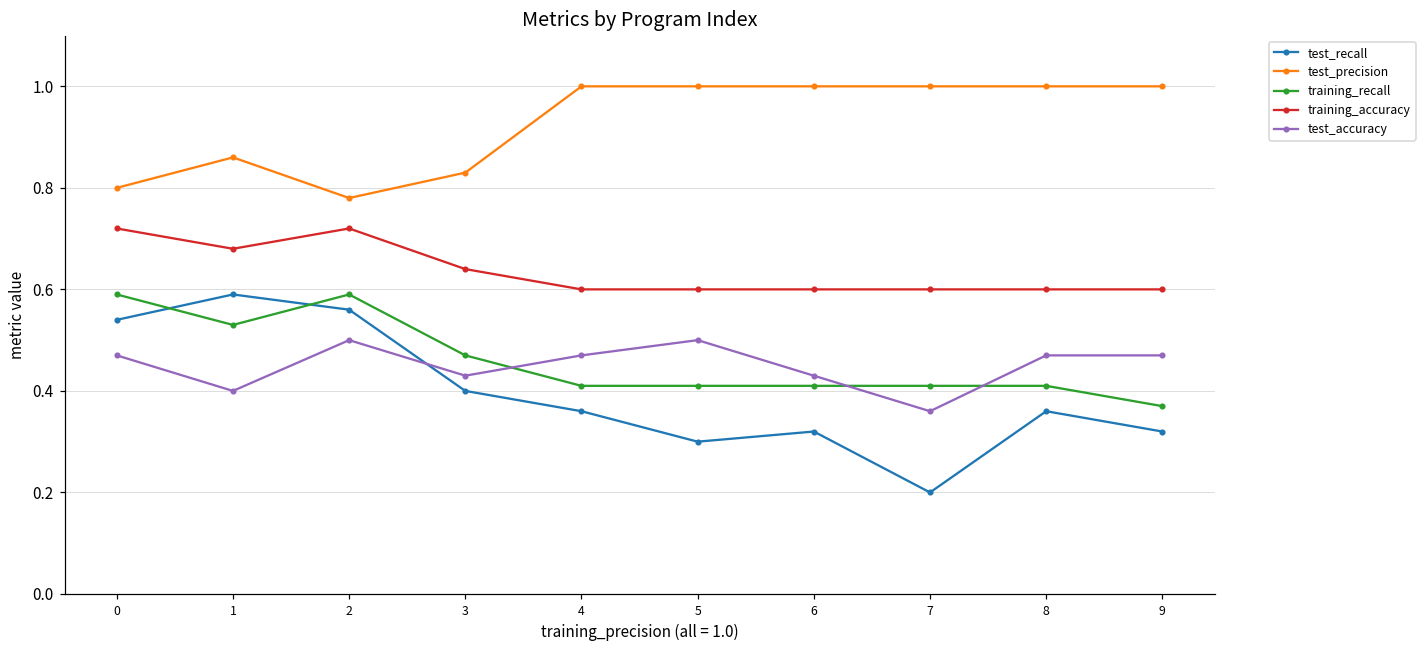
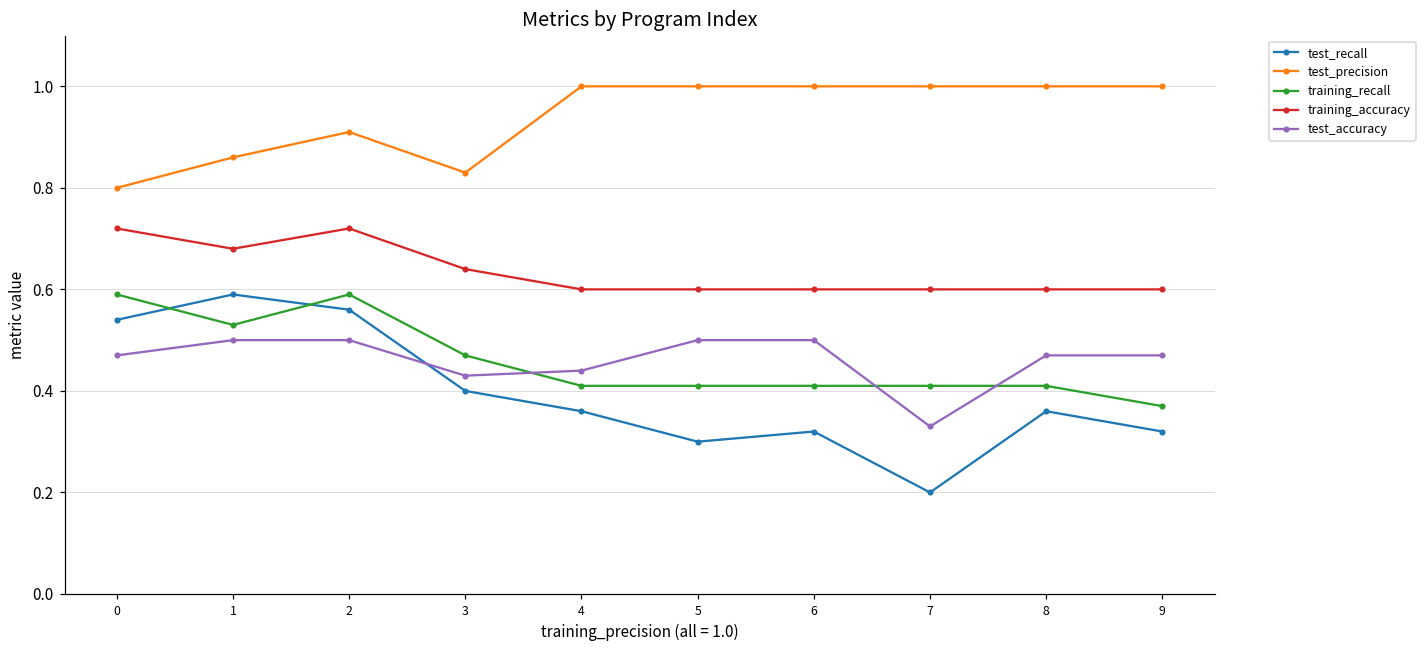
  {
    "test_recall": {
      "0": 0.54,
      "1": 0.59,
      "2": 0.56,
      "3": 0.40,
      "4": 0.36,
      "5": 0.30,
      "6": 0.32,
      "7": 0.20,
      "8": 0.36,
      "9": 0.32
    },
    "test_precision": {
      "0": 0.80,
      "1": 0.86,
-     "2": 0.78,
+     "2": 0.91,
      "3": 0.83,
      "4": 1.00,
      "5": 1.00,
      "6": 1.00,
      "7": 1.00,
      "8": 1.00,
      "9": 1.00
    },
    "training_recall": {
      "0": 0.59,
      "1": 0.53,
      "2": 0.59,
      "3": 0.47,
      "4": 0.41,
      "5": 0.41,
      "6": 0.41,
      "7": 0.41,
      "8": 0.41,
      "9": 0.37
    },
    "training_accuracy": {
      "0": 0.72,
      "1": 0.68,
      "2": 0.72,
      "3": 0.64,
      "4": 0.60,
      "5": 0.60,
      "6": 0.60,
      "7": 0.60,
      "8": 0.60,
      "9": 0.60
    },
    "test_accuracy": {
      "0": 0.47,
-     "1": 0.4,
+     "1": 0.5,
      "2": 0.50,
      "3": 0.43,
-     "4": 0.47,
+     "4": 0.44,
      "5": 0.50,
-     "6": 0.43,
-     "7": 0.36,
+     "6": 0.50,
+     "7": 0.33,
      "8": 0.47,
      "9": 0.47
    }
  }
